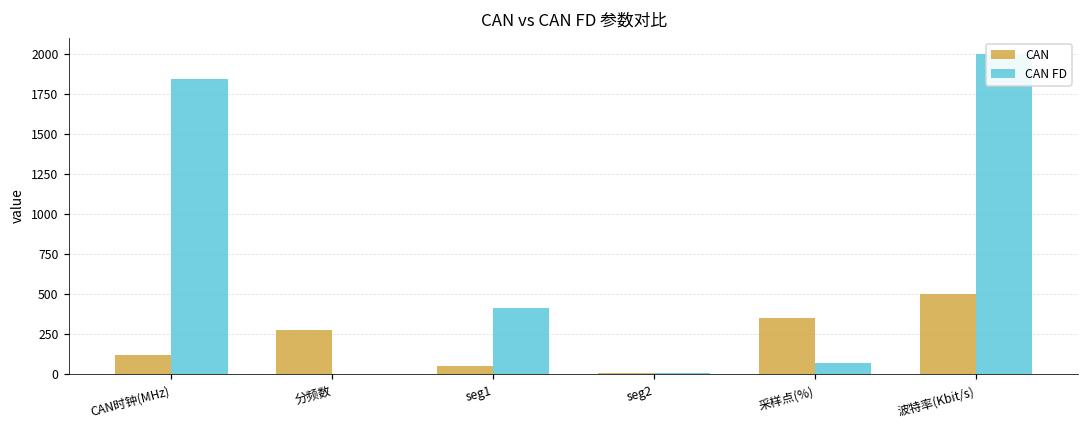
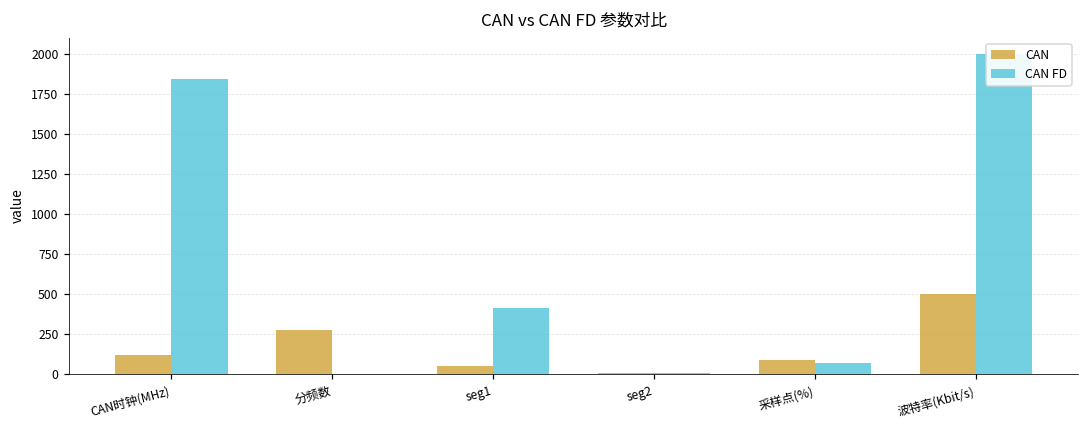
  {
    "CAN": {
      "CAN时钟(MHz)": 120,
      "分频数": 280,
      "seg1": 50,
-     "采样点(%)": 350,
+     "采样点(%)": 90,
      "波特率(Kbit/s)": 500
    },
    "CAN FD": {
      "CAN时钟(MHz)": 1840,
      "seg1": 420,
      "采样点(%)": 70
    }
  }
